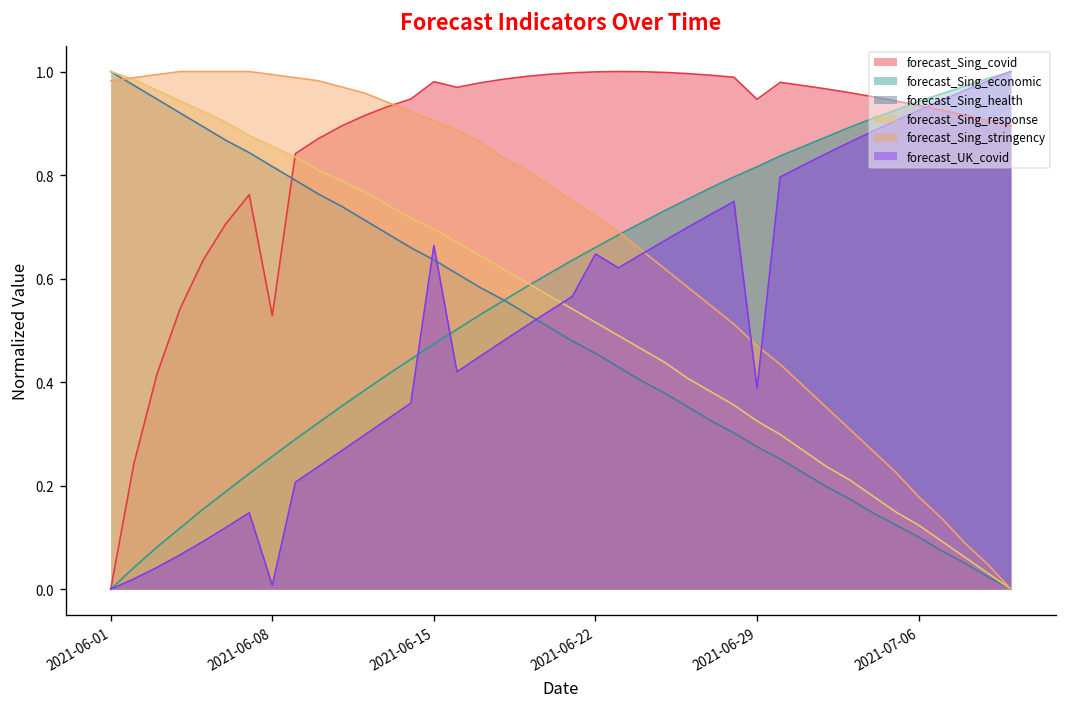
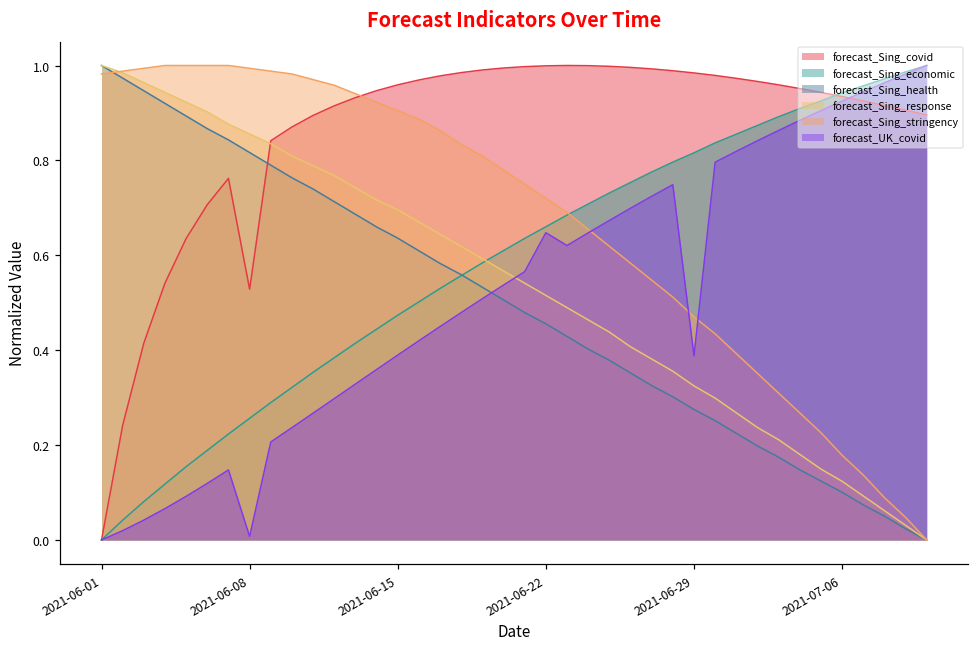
  {
    "forecast_Sing_covid": {
      "2021-06-08": 0.53,
-     "2021-06-15": 0.98,
+     "2021-06-15": 0.96,
      "2021-06-22": 1.00,
-     "2021-06-29": 0.95
+     "2021-06-29": 0.98
    },
    "forecast_UK_covid": {
      "2021-06-08": 0.01,
-     "2021-06-15": 0.66,
+     "2021-06-15": 0.39,
      "2021-06-22": 0.65,
      "2021-06-29": 0.39
    }
  }
